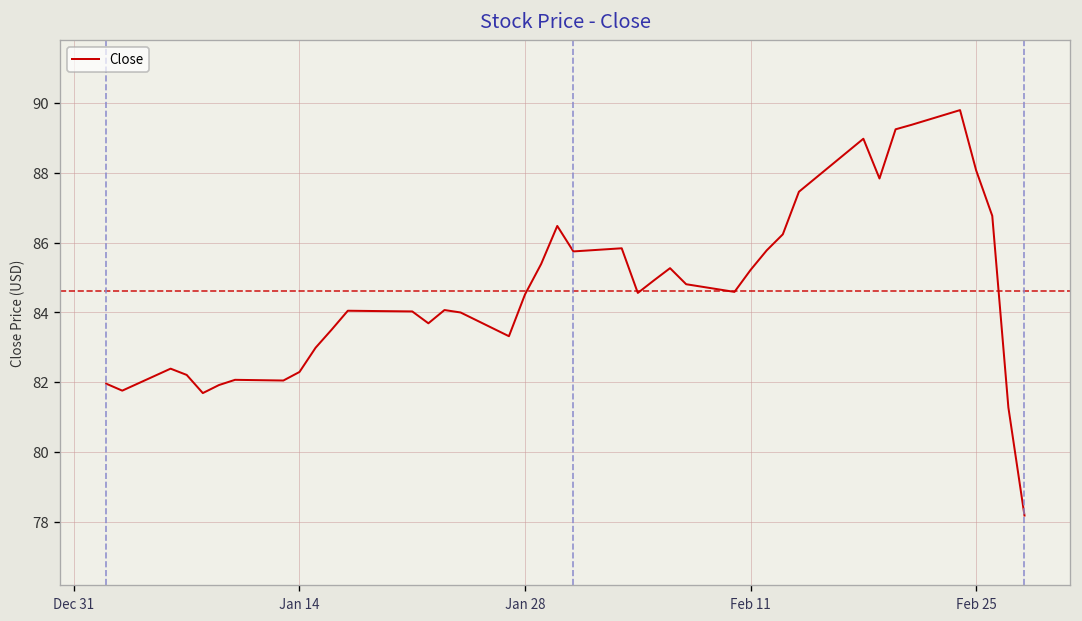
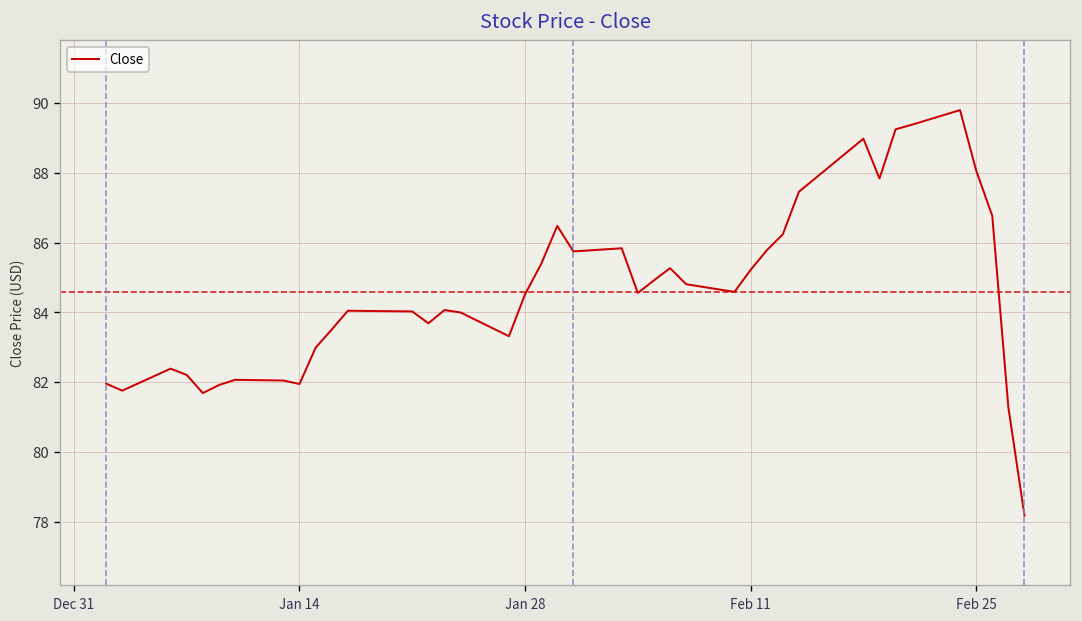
  {
-   "Jan 14": 82.3,
+   "Jan 14": 81.9,
    "Jan 28": 84.5,
    "Feb 11": 85.2,
    "Feb 25": 88.1
  }
